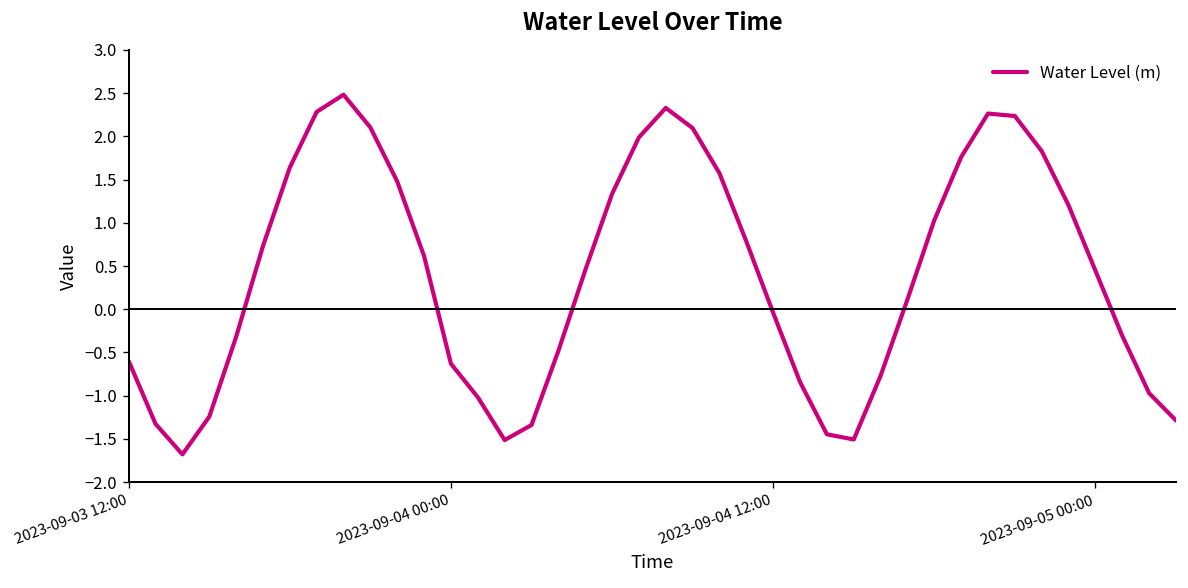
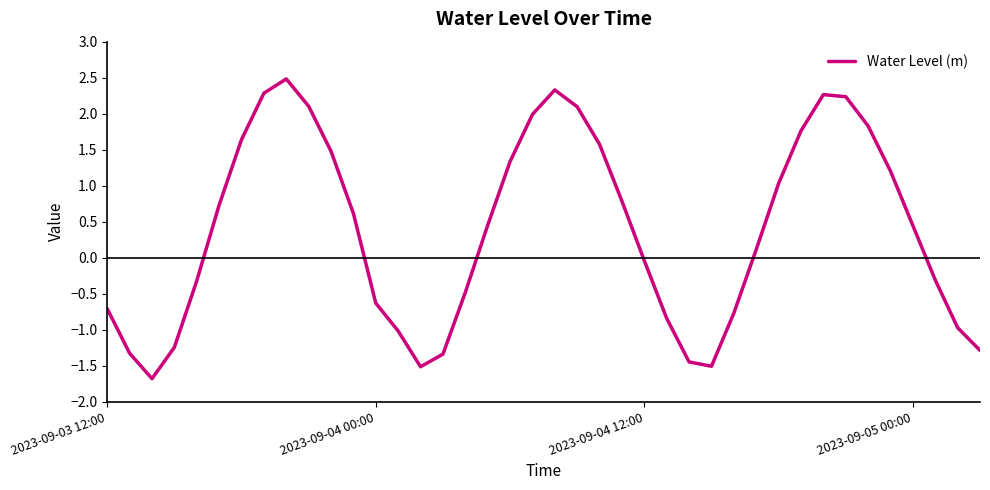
  {
-   "2023-09-03 12:00": -0.6,
+   "2023-09-03 12:00": -0.7,
    "2023-09-04 00:00": -0.6,
    "2023-09-04 12:00": 0.0,
    "2023-09-05 00:00": 0.4
  }
